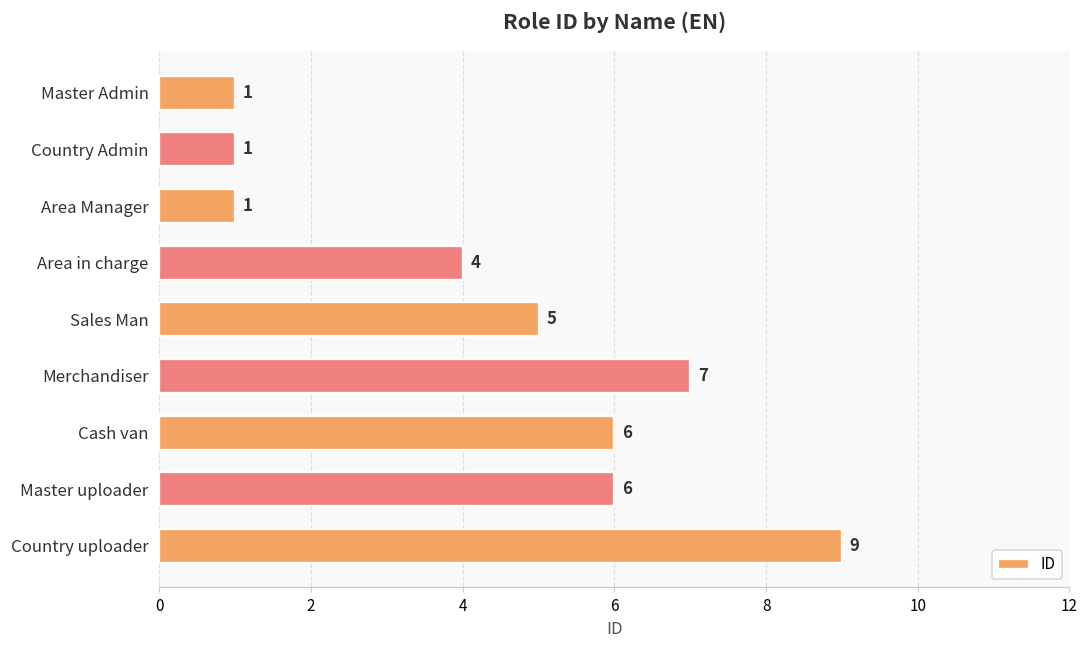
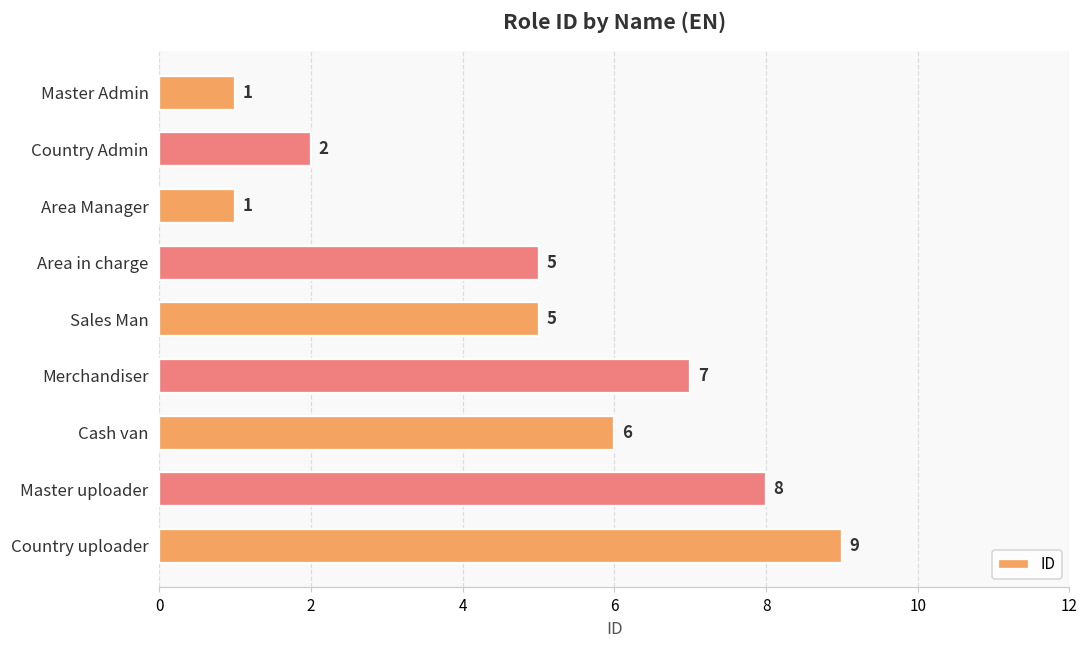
  {
    "Master Admin": 1,
-   "Country Admin": 1,
+   "Country Admin": 2,
    "Area Manager": 1,
-   "Area in charge": 4,
+   "Area in charge": 5,
    "Sales Man": 5,
    "Merchandiser": 7,
    "Cash van": 6,
-   "Master uploader": 6,
+   "Master uploader": 8,
    "Country uploader": 9
  }
